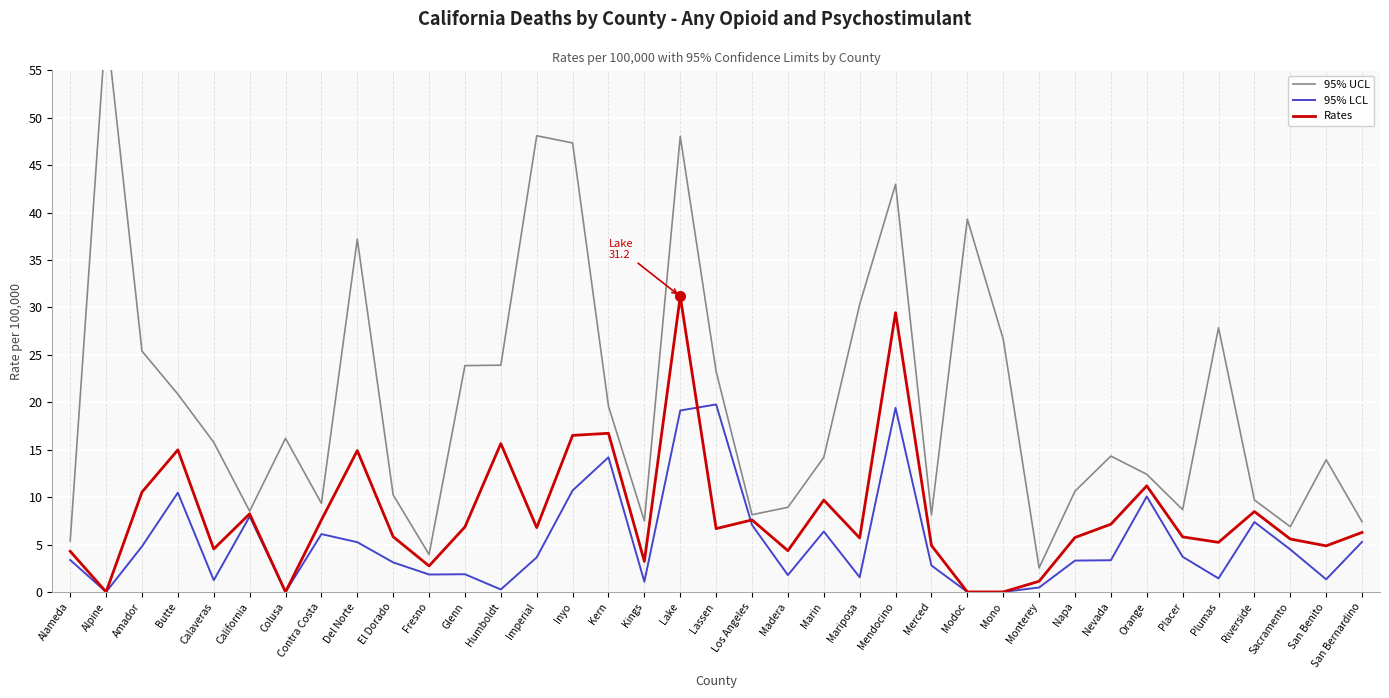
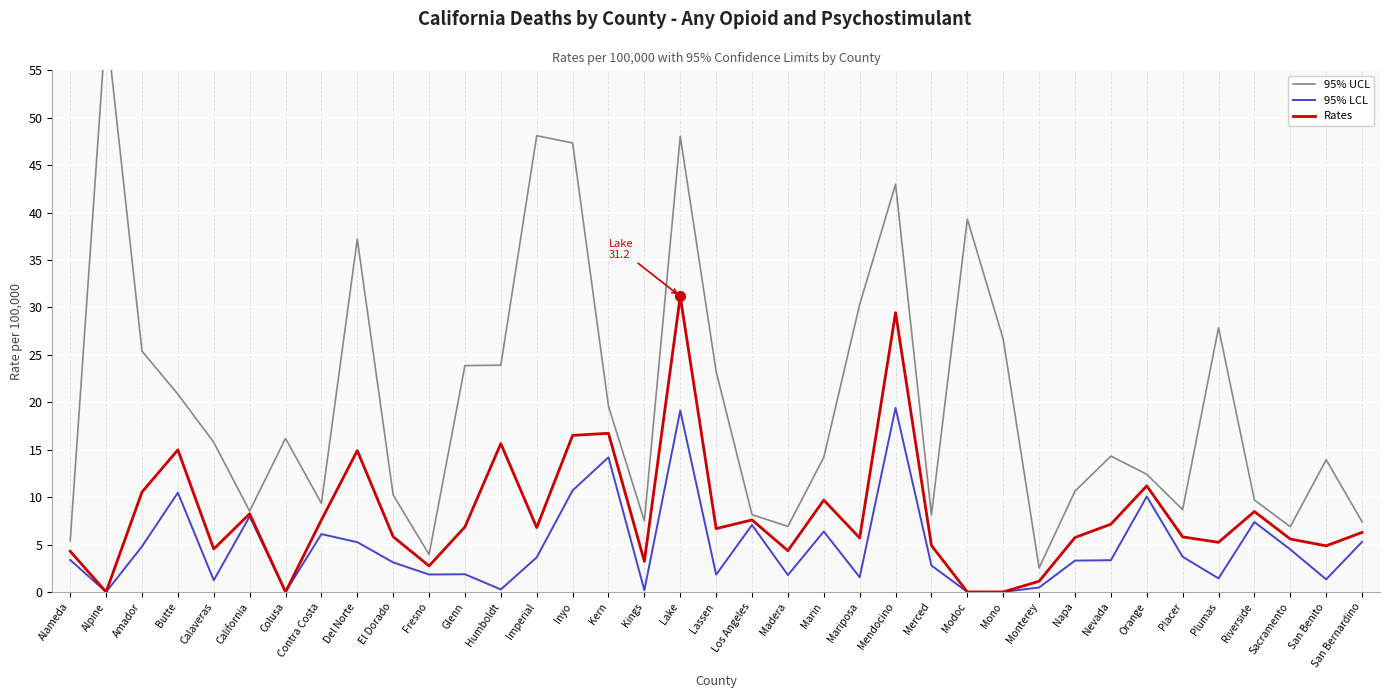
  {
    "95% UCL": {
      "Alameda": 5,
      "Amador": 25,
      "Butte": 21,
      "Calaveras": 16,
      "California": 9,
      "Colusa": 16,
      "Contra Costa": 9,
      "Del Norte": 37,
      "El Dorado": 10,
      "Fresno": 4,
      "Glenn": 24,
      "Humboldt": 24,
      "Imperial": 48,
      "Inyo": 47,
      "Kern": 20,
      "Kings": 7,
      "Lake": 48,
      "Lassen": 23,
      "Los Angeles": 8,
-     "Madera": 9,
+     "Madera": 7,
      "Marin": 14,
      "Mariposa": 30,
      "Mendocino": 43,
      "Merced": 8,
      "Modoc": 39,
      "Mono": 27,
      "Monterey": 3,
      "Napa": 11,
      "Nevada": 14,
      "Orange": 12,
      "Placer": 9,
      "Plumas": 28,
      "Riverside": 10,
      "Sacramento": 7,
      "San Benito": 14,
      "San Bernardino": 7
    },
    "95% LCL": {
      "Alameda": 3,
      "Amador": 5,
      "Butte": 10,
      "Calaveras": 1,
      "California": 8,
      "Contra Costa": 6,
      "Del Norte": 5,
      "El Dorado": 3,
      "Fresno": 2,
      "Glenn": 2,
      "Humboldt": 0,
      "Imperial": 4,
      "Inyo": 11,
      "Kern": 14,
-     "Kings": 1,
+     "Kings": 0,
      "Lake": 19,
-     "Lassen": 20,
+     "Lassen": 2,
      "Los Angeles": 7,
      "Madera": 2,
      "Marin": 6,
      "Mariposa": 2,
      "Mendocino": 19,
      "Merced": 3,
      "Monterey": 0,
      "Napa": 3,
      "Nevada": 3,
      "Orange": 10,
      "Placer": 4,
      "Plumas": 1,
      "Riverside": 7,
      "Sacramento": 4,
      "San Benito": 1,
      "San Bernardino": 5
    }
  }
